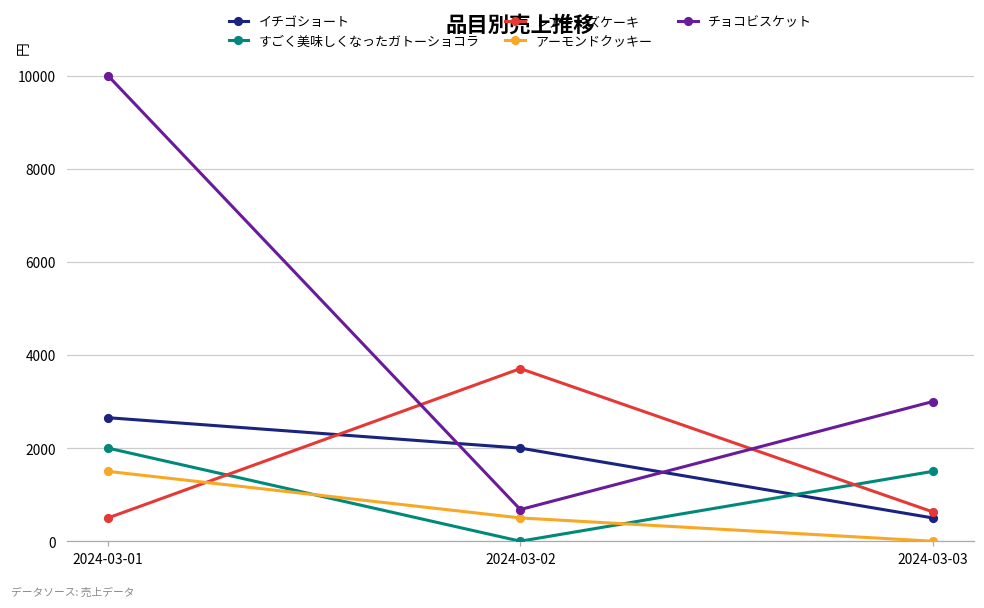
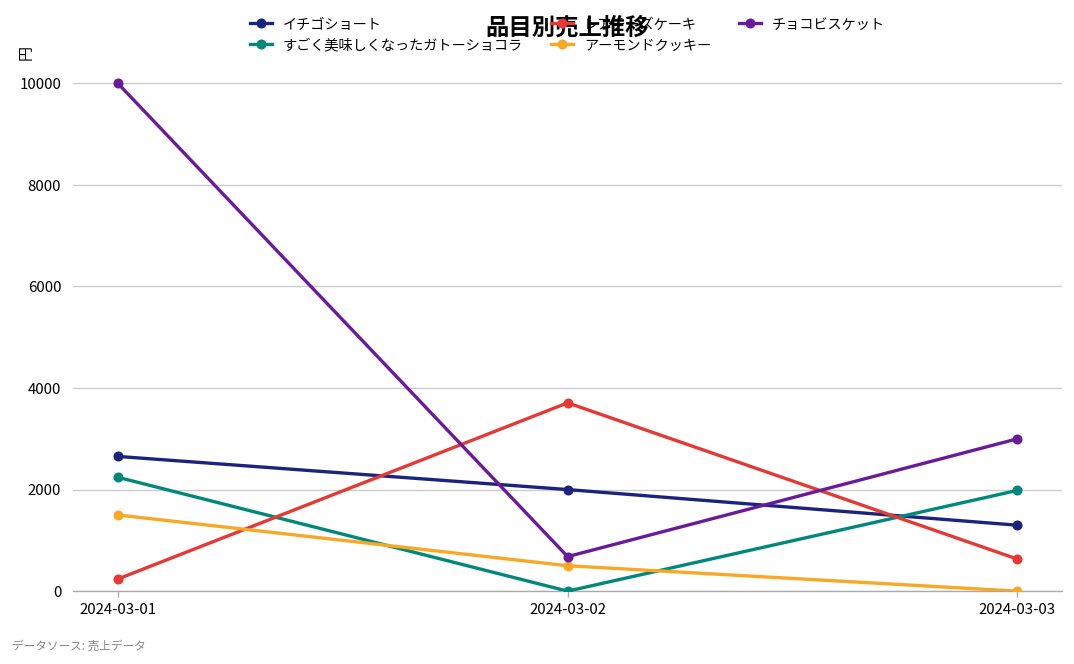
  {
    "イチゴショート": {
      "2024-03-01": 2700,
      "2024-03-02": 2000,
-     "2024-03-03": 500
+     "2024-03-03": 1300
    },
    "すごく美味しくなったガトーショコラ": {
-     "2024-03-01": 2000,
+     "2024-03-01": 2200,
      "2024-03-02": 0,
-     "2024-03-03": 1500
+     "2024-03-03": 2000
    },
    "レアチーズケーキ": {
-     "2024-03-01": 500,
+     "2024-03-01": 200,
      "2024-03-02": 3700,
      "2024-03-03": 600
    },
    "アーモンドクッキー": {
      "2024-03-01": 1500,
      "2024-03-02": 500,
      "2024-03-03": 0
    },
    "チョコビスケット": {
      "2024-03-01": 10000,
      "2024-03-02": 700,
      "2024-03-03": 3000
    }
  }
